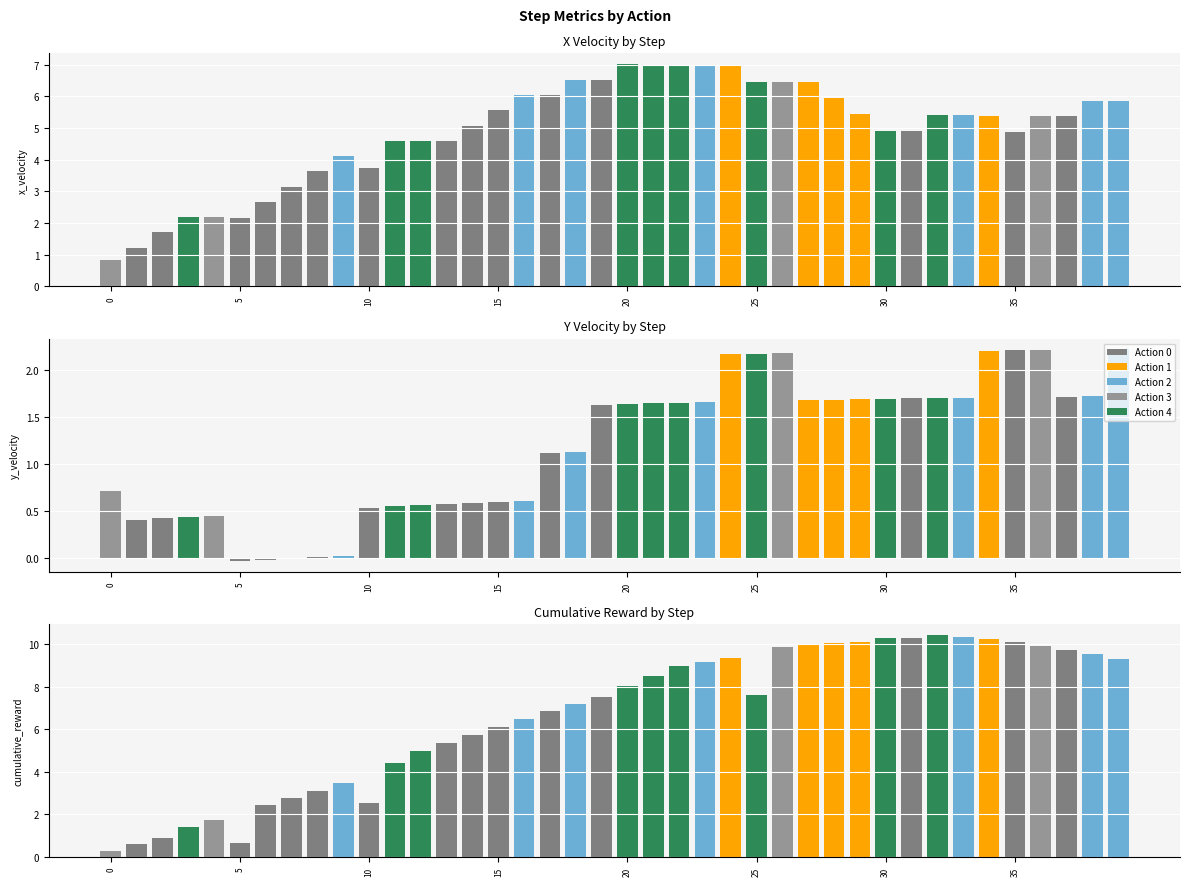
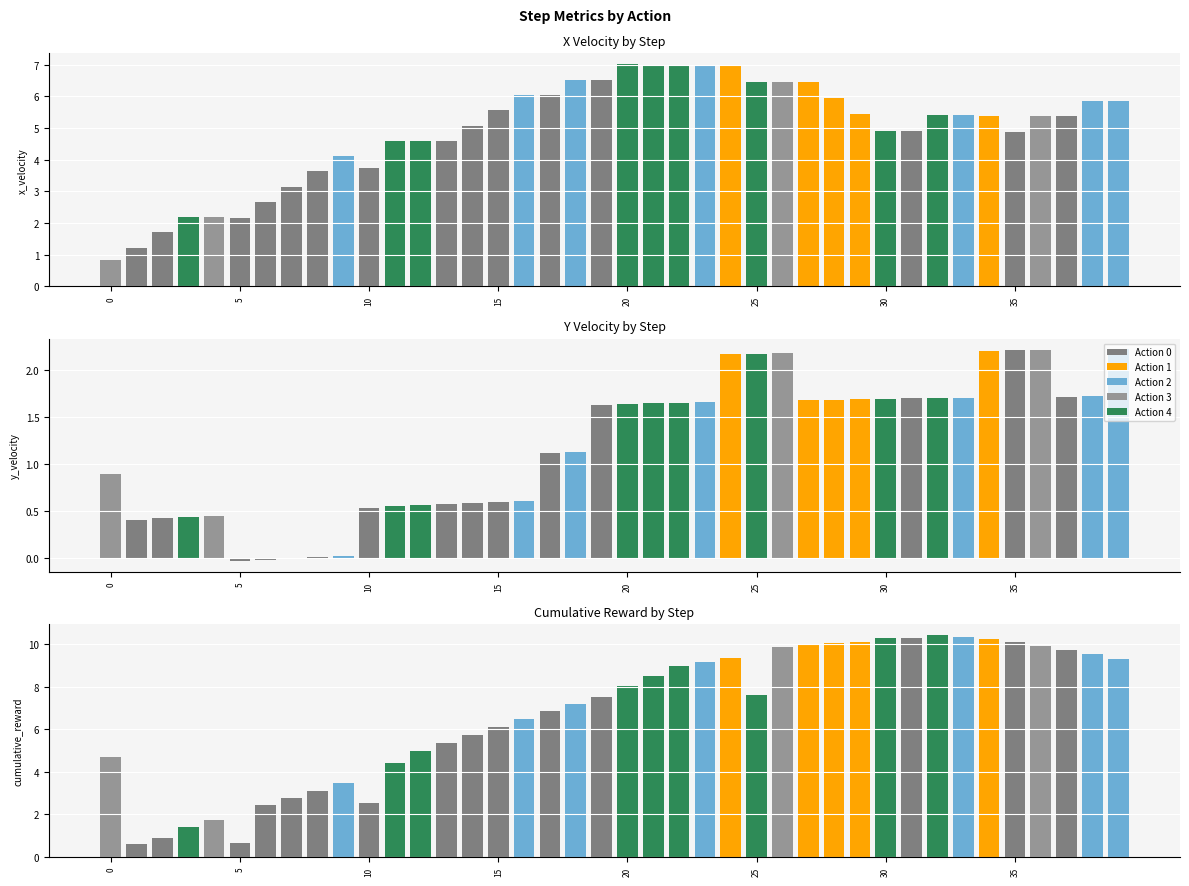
  {
    "X Velocity by Step": {
      "0": 0.8,
      "5": 2.2,
      "10": 3.7,
      "15": 5.6,
      "20": 7.0,
      "25": 6.5,
      "30": 4.9,
      "35": 4.9
    },
    "Y Velocity by Step": {
-     "0": 0.7,
+     "0": 0.9,
      "5": 0.0,
      "10": 0.5,
      "15": 0.6,
      "20": 1.6,
      "25": 2.2,
      "30": 1.7,
      "35": 2.2
    },
    "Cumulative Reward by Step": {
-     "0": 0.3,
+     "0": 4.7,
      "5": 0.7,
      "10": 2.6,
      "15": 6.1,
      "20": 8.0,
      "25": 7.6,
      "30": 10.3,
      "35": 10.1
    }
  }
